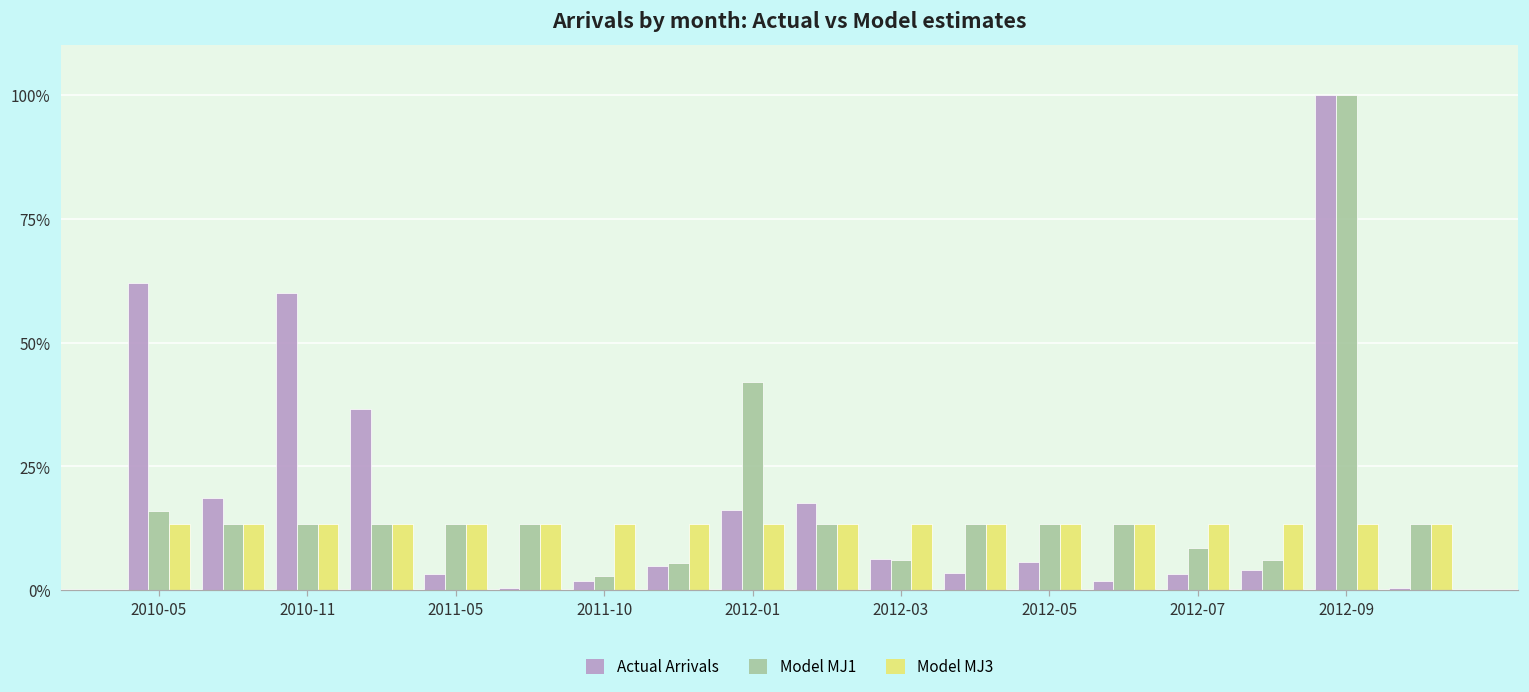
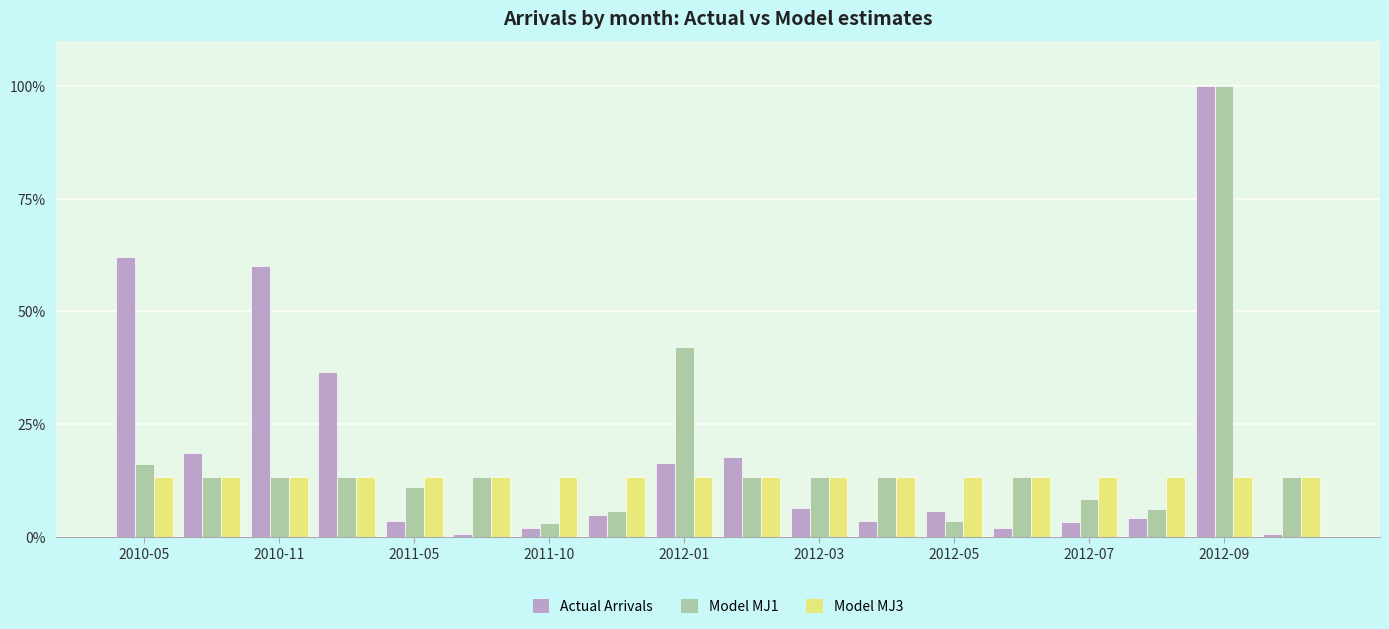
  {
    "Model MJ1": {
      "2010-05": "16%",
      "2010-11": "13%",
-     "2011-05": "13%",
+     "2011-05": "11%",
      "2011-10": "3%",
      "2012-01": "42%",
-     "2012-03": "6%",
-     "2012-05": "13%",
+     "2012-03": "13%",
+     "2012-05": "4%",
      "2012-07": "8%",
      "2012-09": "100%"
    }
  }
